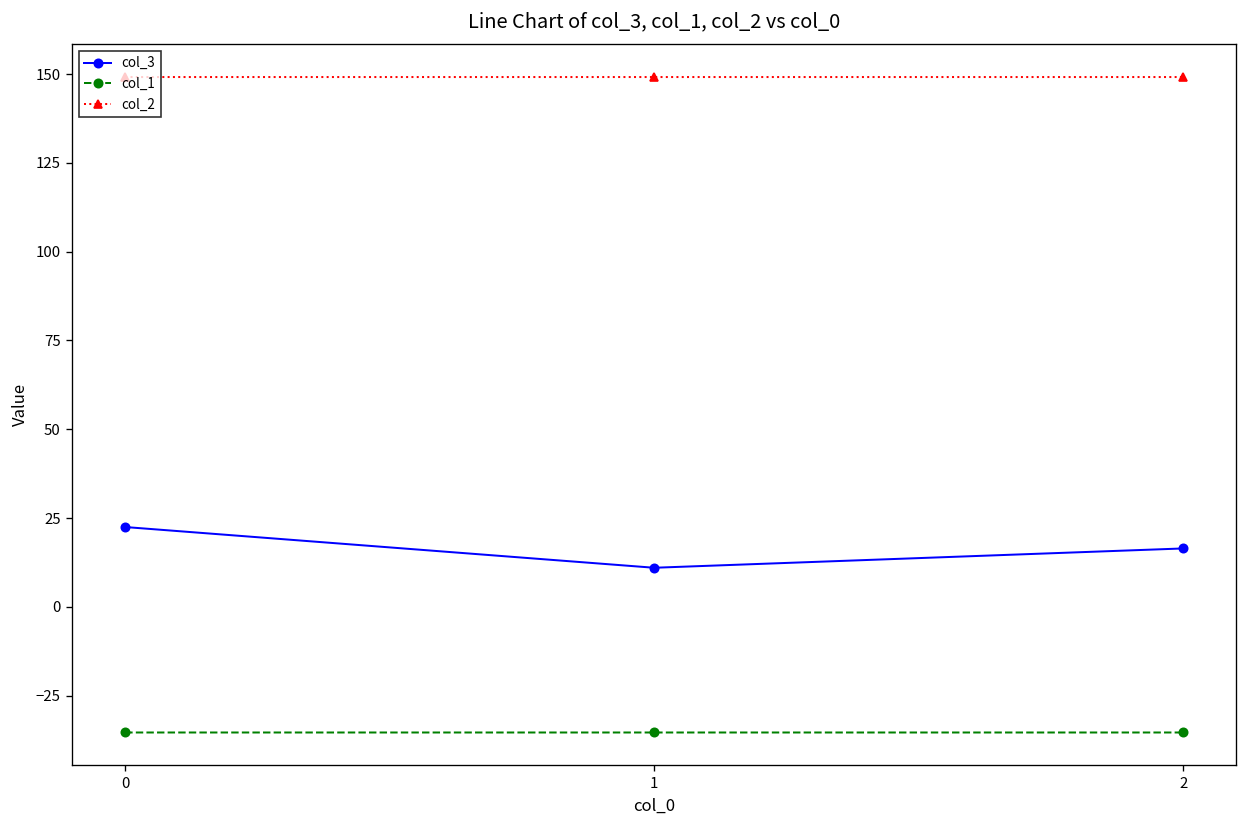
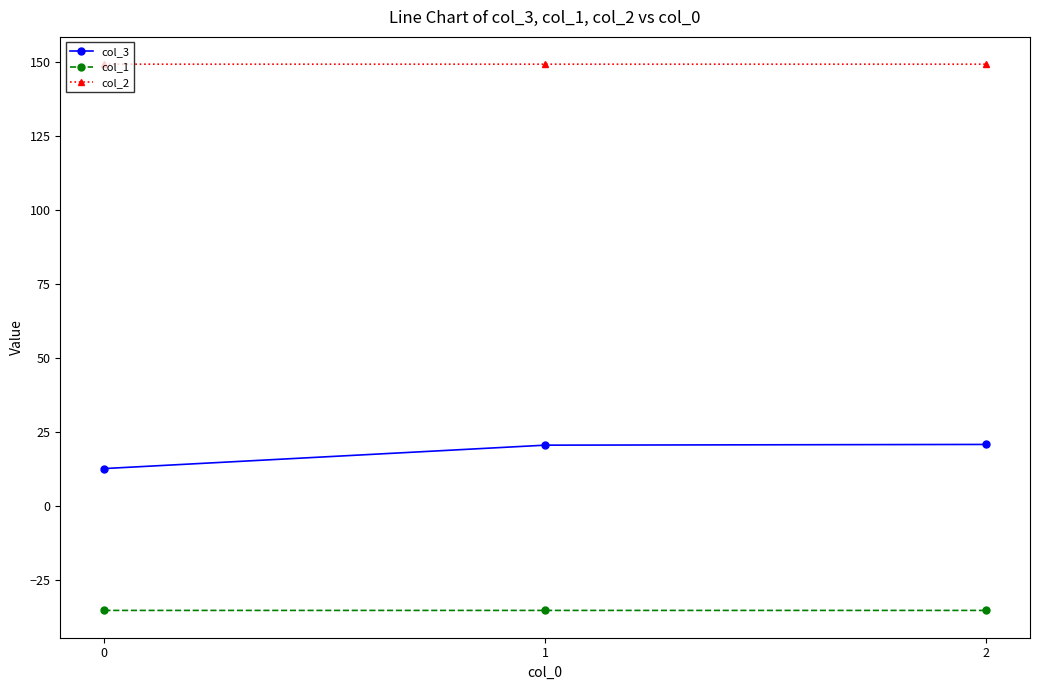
  {
    "col_3": {
-     "0": 22,
-     "1": 11,
-     "2": 16
+     "0": 13,
+     "1": 20,
+     "2": 21
    },
    "col_1": {
      "0": -35,
      "1": -35,
      "2": -35
    },
    "col_2": {
      "1": 149,
      "2": 149
    }
  }
